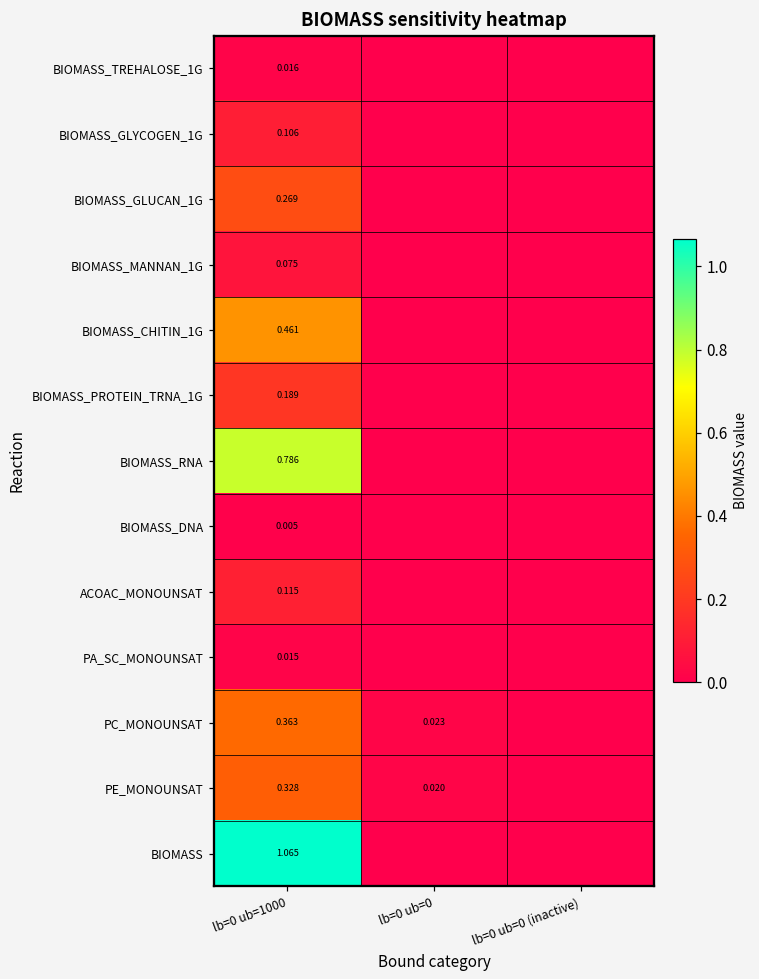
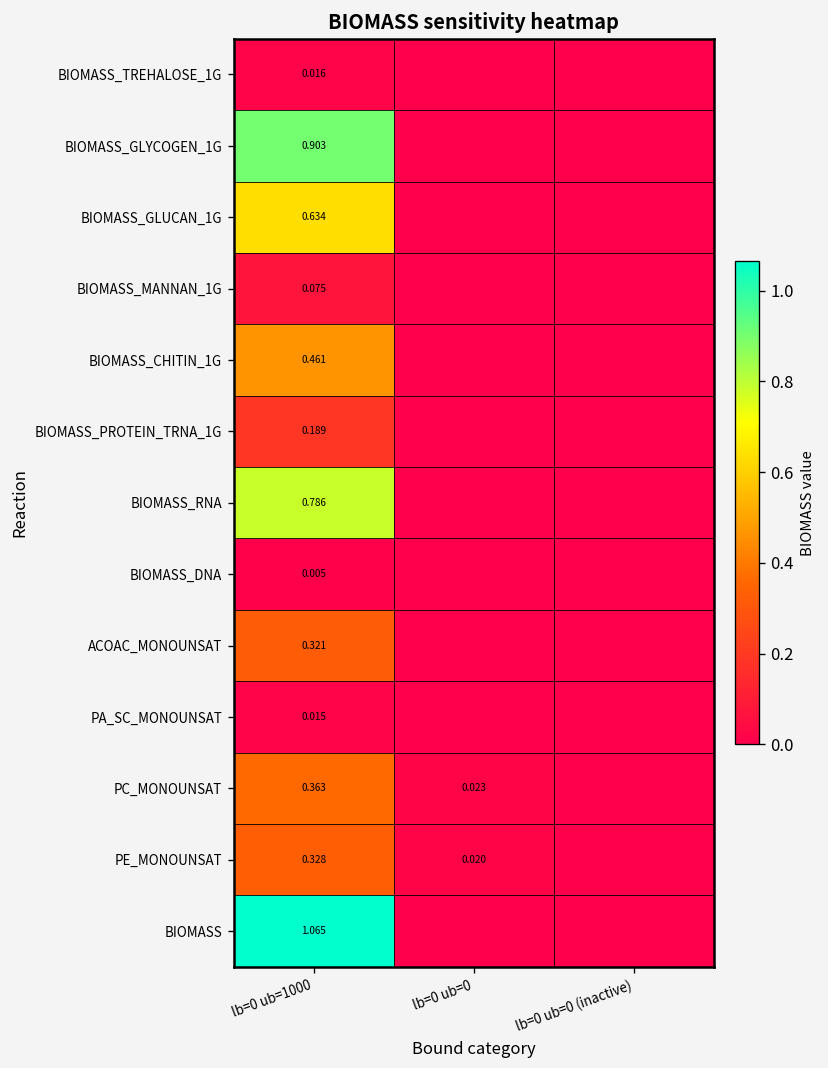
  {
    "BIOMASS_TREHALOSE_1G": {
      "lb=0 ub=1000": 0.016
    },
    "BIOMASS_GLYCOGEN_1G": {
-     "lb=0 ub=1000": 0.106
+     "lb=0 ub=1000": 0.903
    },
    "BIOMASS_GLUCAN_1G": {
-     "lb=0 ub=1000": 0.269
+     "lb=0 ub=1000": 0.634
    },
    "BIOMASS_MANNAN_1G": {
      "lb=0 ub=1000": 0.075
    },
    "BIOMASS_CHITIN_1G": {
      "lb=0 ub=1000": 0.461
    },
    "BIOMASS_PROTEIN_TRNA_1G": {
      "lb=0 ub=1000": 0.189
    },
    "BIOMASS_RNA": {
      "lb=0 ub=1000": 0.786
    },
    "BIOMASS_DNA": {
      "lb=0 ub=1000": 0.005
    },
    "ACOAC_MONOUNSAT": {
-     "lb=0 ub=1000": 0.115
+     "lb=0 ub=1000": 0.321
    },
    "PA_SC_MONOUNSAT": {
      "lb=0 ub=1000": 0.015
    },
    "PC_MONOUNSAT": {
      "lb=0 ub=1000": 0.363,
      "lb=0 ub=0": 0.023
    },
    "PE_MONOUNSAT": {
      "lb=0 ub=1000": 0.328,
      "lb=0 ub=0": 0.020
    },
    "BIOMASS": {
      "lb=0 ub=1000": 1.065
    }
  }
